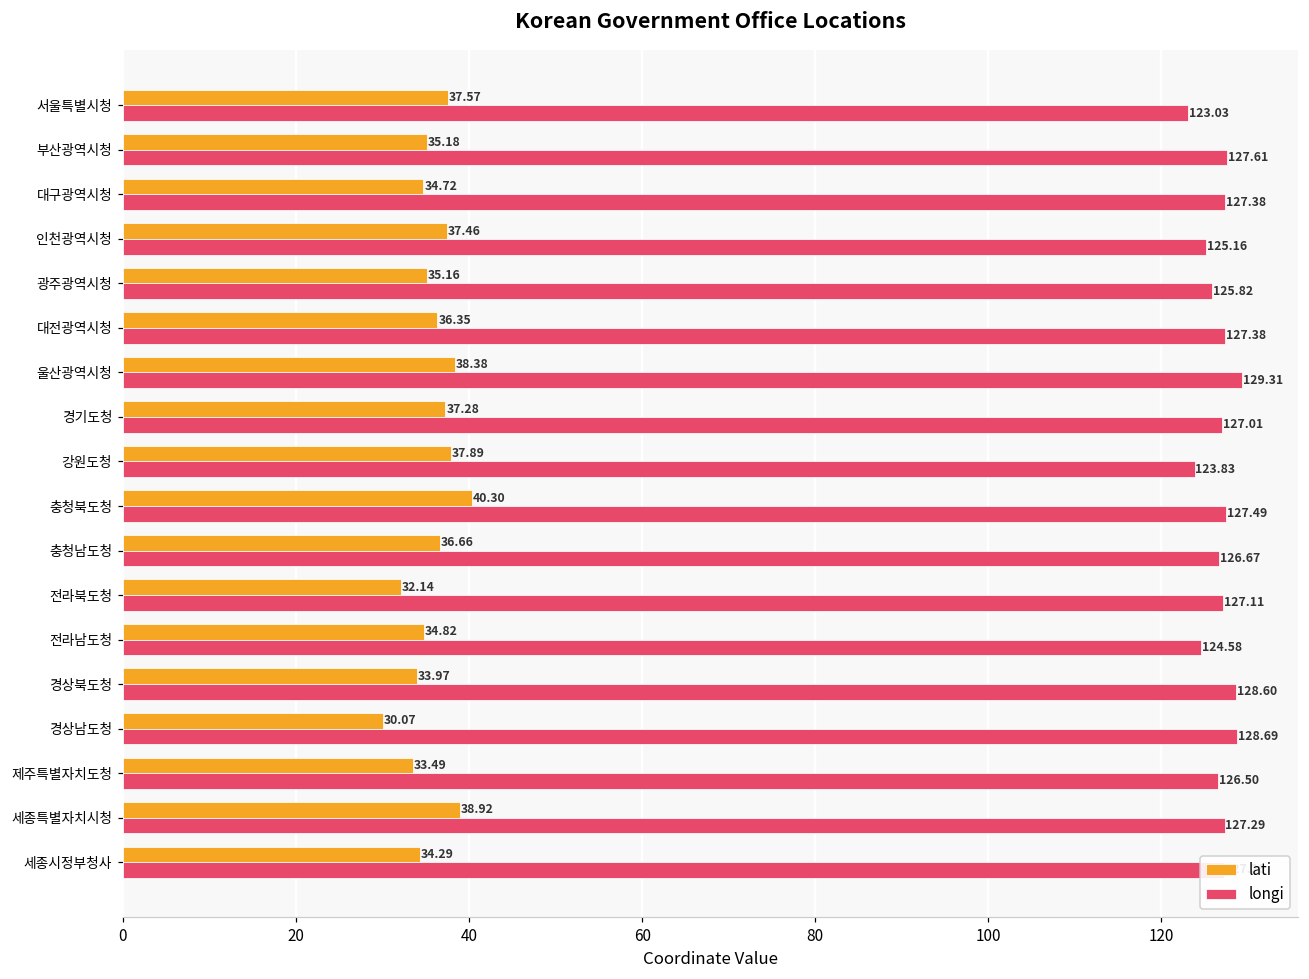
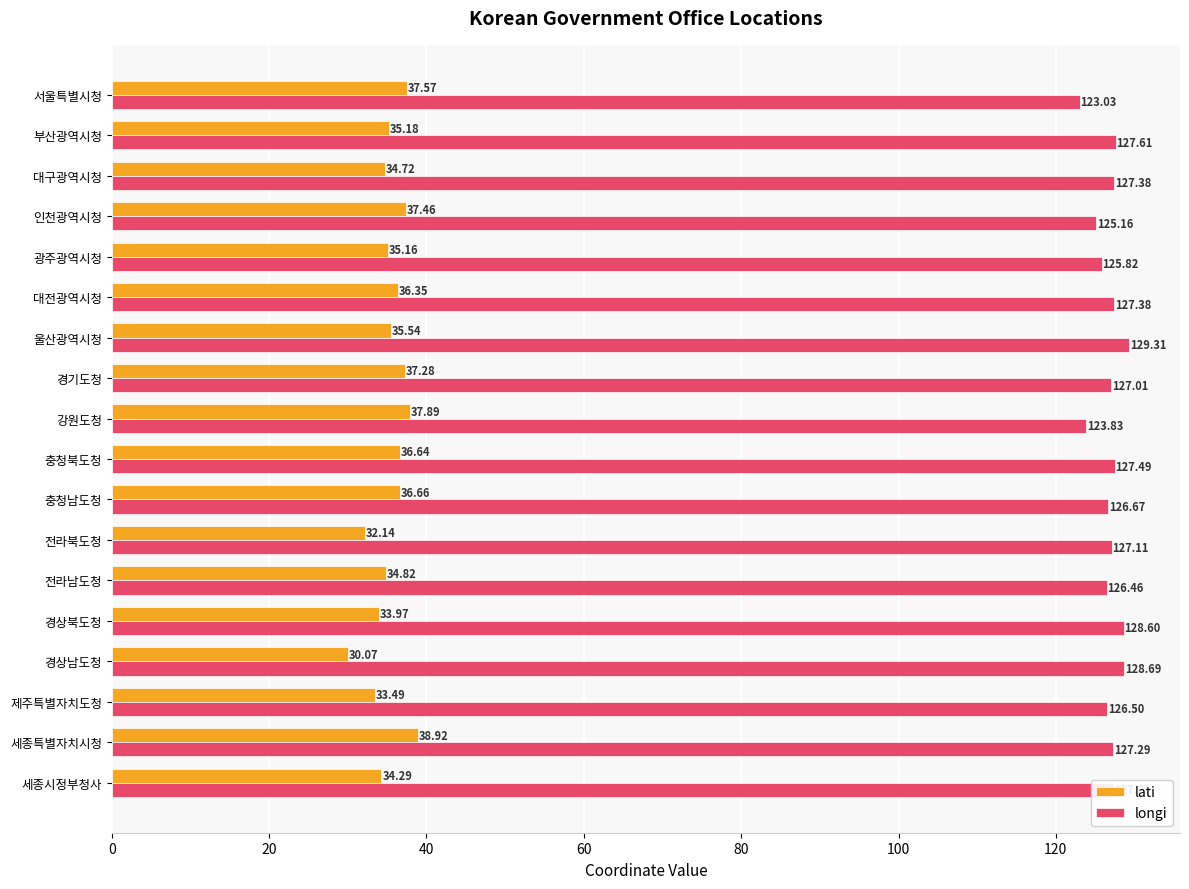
  {
    "lati": {
      "서울특별시청": 37.57,
      "부산광역시청": 35.18,
      "대구광역시청": 34.72,
      "인천광역시청": 37.46,
      "광주광역시청": 35.16,
      "대전광역시청": 36.35,
-     "울산광역시청": 38.38,
+     "울산광역시청": 35.54,
      "경기도청": 37.28,
      "강원도청": 37.89,
-     "충청북도청": 40.30,
+     "충청북도청": 36.64,
      "충청남도청": 36.66,
      "전라북도청": 32.14,
      "전라남도청": 34.82,
      "경상북도청": 33.97,
      "경상남도청": 30.07,
      "제주특별자치도청": 33.49,
      "세종특별자치시청": 38.92,
      "세종시정부청사": 34.29
    },
    "longi": {
      "서울특별시청": 123.03,
      "부산광역시청": 127.61,
      "대구광역시청": 127.38,
      "인천광역시청": 125.16,
      "광주광역시청": 125.82,
      "대전광역시청": 127.38,
      "울산광역시청": 129.31,
      "경기도청": 127.01,
      "강원도청": 123.83,
      "충청북도청": 127.49,
      "충청남도청": 126.67,
      "전라북도청": 127.11,
-     "전라남도청": 124.58,
+     "전라남도청": 126.46,
      "경상북도청": 128.60,
      "경상남도청": 128.69,
      "제주특별자치도청": 126.50,
      "세종특별자치시청": 127.29
    }
  }
